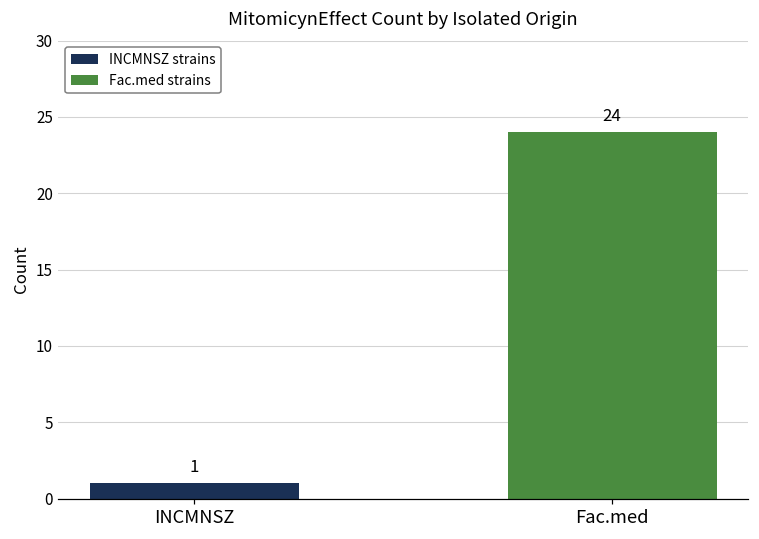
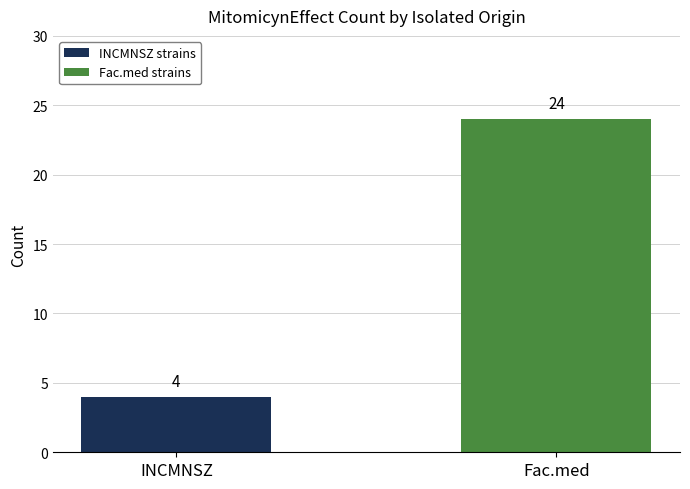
  {
-   "INCMNSZ": 1,
+   "INCMNSZ": 4,
    "Fac.med": 24
  }
